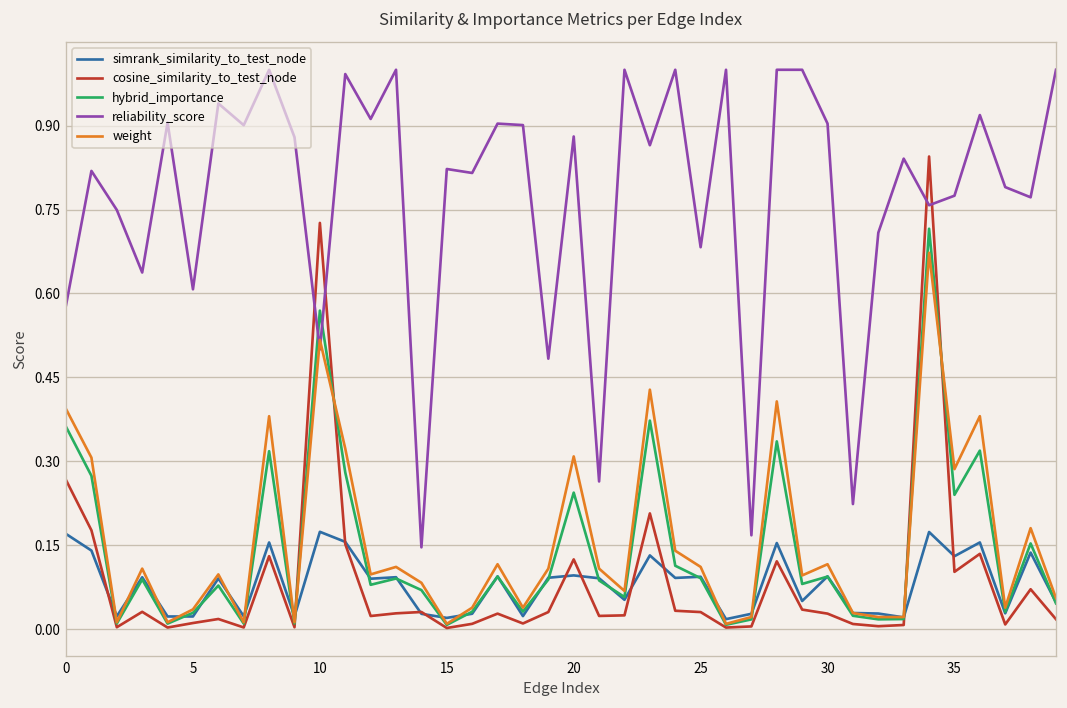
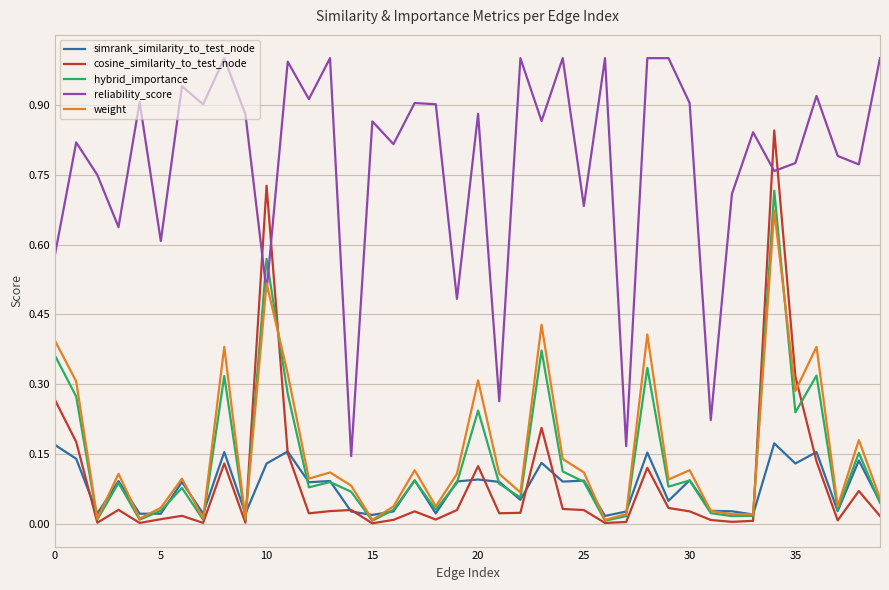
  {
    "simrank_similarity_to_test_node": {
      "0": 0.17,
      "5": 0.02,
-     "10": 0.17,
+     "10": 0.13,
      "15": 0.02,
      "20": 0.10,
      "35": 0.13
    },
    "cosine_similarity_to_test_node": {
      "0": 0.27,
      "5": 0.01,
      "10": 0.73,
      "15": 0.00,
      "20": 0.12,
      "25": 0.03,
      "30": 0.03,
-     "35": 0.10
+     "35": 0.32
    },
    "hybrid_importance": {
      "0": 0.36,
      "5": 0.03,
      "10": 0.57,
      "20": 0.24,
      "35": 0.24
    },
    "reliability_score": {
      "0": 0.58,
      "5": 0.61,
      "10": 0.50,
-     "15": 0.82,
+     "15": 0.86,
      "20": 0.88,
      "25": 0.68,
      "30": 0.90,
      "35": 0.77
    },
    "weight": {
      "0": 0.39,
      "5": 0.04,
      "10": 0.52,
      "20": 0.31,
      "25": 0.11,
      "30": 0.12,
      "35": 0.29
    }
  }
